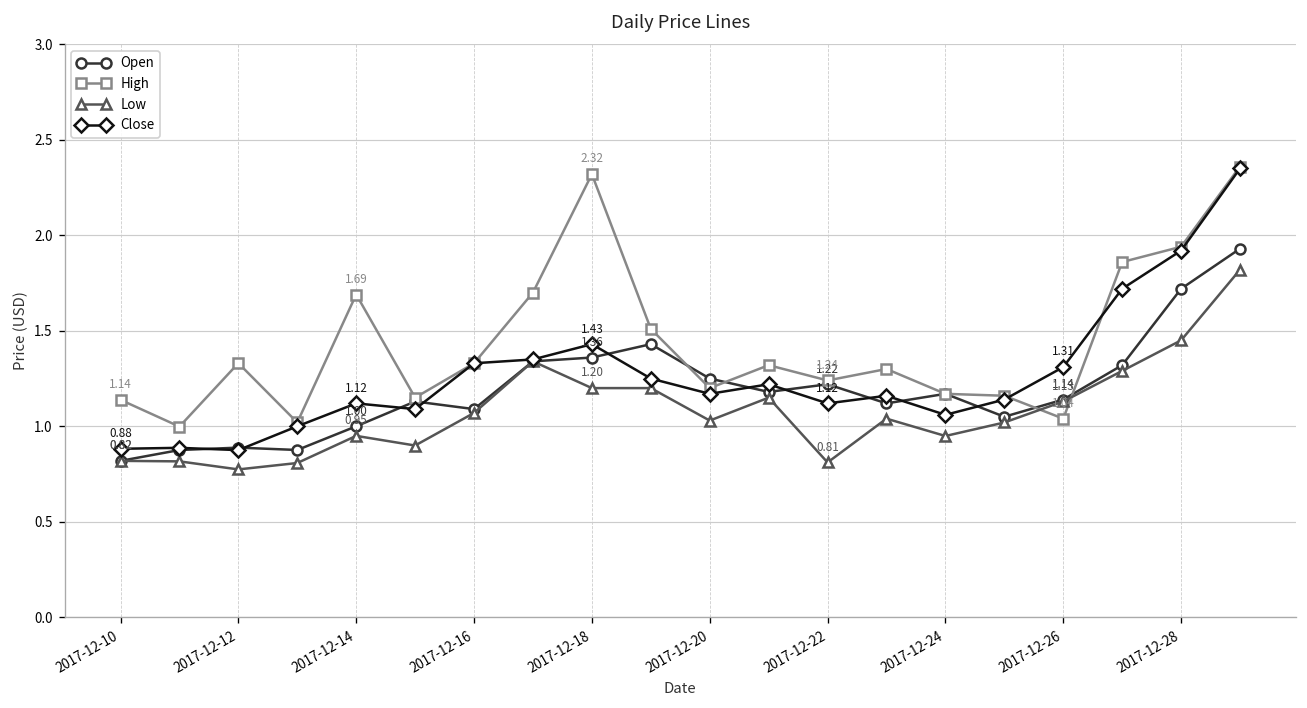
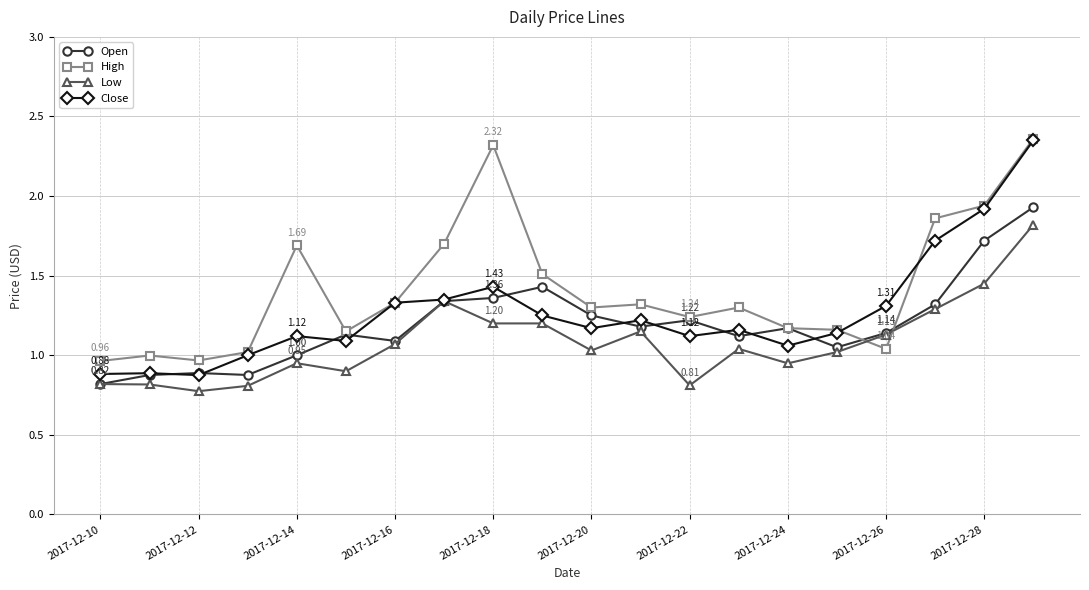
  {
    "High": {
-     "2017-12-10": 1.14,
-     "2017-12-12": 1.33,
+     "2017-12-10": 0.96,
+     "2017-12-12": 0.97,
      "2017-12-14": 1.69,
      "2017-12-18": 2.32,
-     "2017-12-20": 1.2
+     "2017-12-20": 1.3
    }
  }
